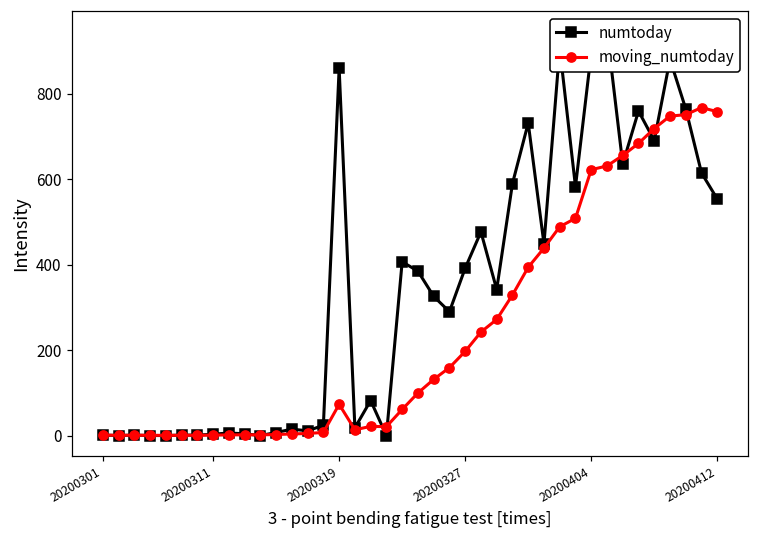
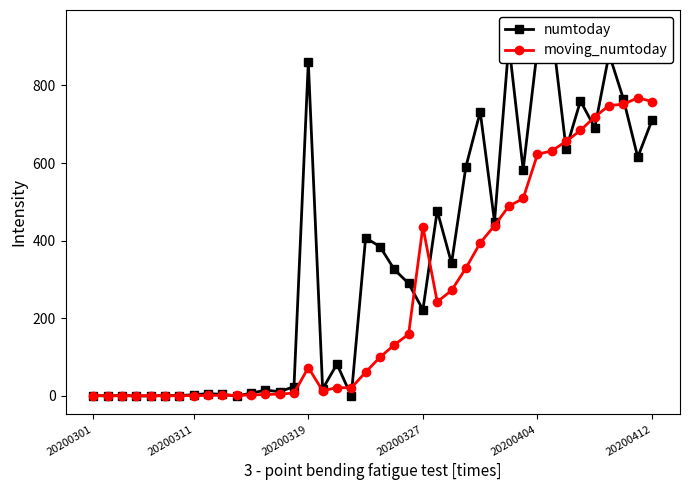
  {
    "numtoday": {
      "20200319": 860,
-     "20200327": 390,
-     "20200412": 550
+     "20200327": 220,
+     "20200412": 710
    },
    "moving_numtoday": {
      "20200319": 70,
-     "20200327": 200,
+     "20200327": 440,
      "20200404": 620,
      "20200412": 760
    }
  }
